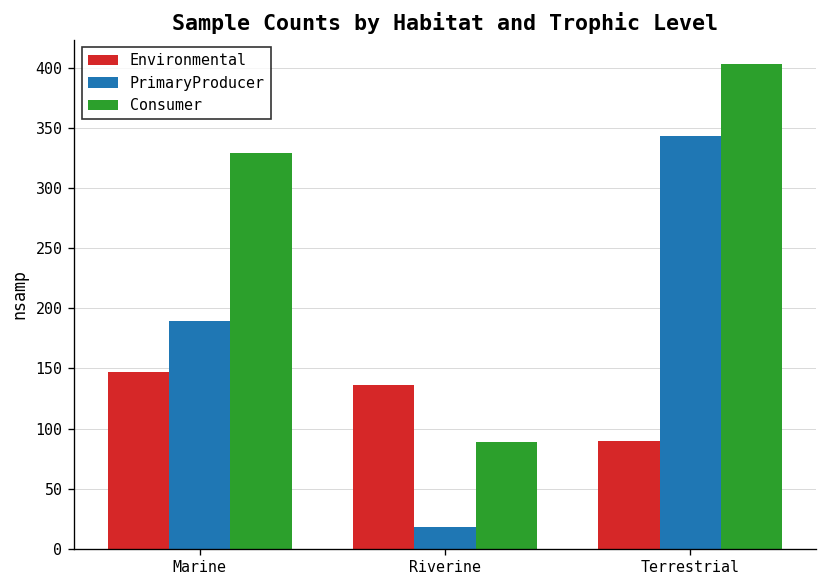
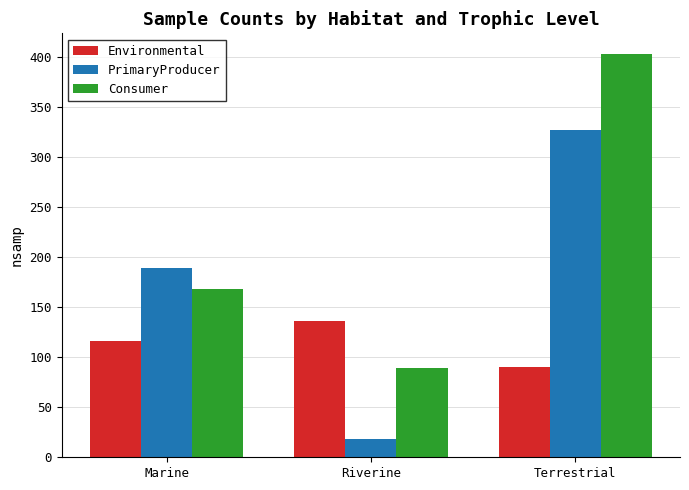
  {
    "Environmental": {
-     "Marine": 147,
+     "Marine": 116,
      "Riverine": 136,
      "Terrestrial": 90
    },
    "PrimaryProducer": {
      "Marine": 189,
      "Riverine": 18,
-     "Terrestrial": 343
+     "Terrestrial": 327
    },
    "Consumer": {
-     "Marine": 329,
+     "Marine": 168,
      "Riverine": 89,
      "Terrestrial": 403
    }
  }
